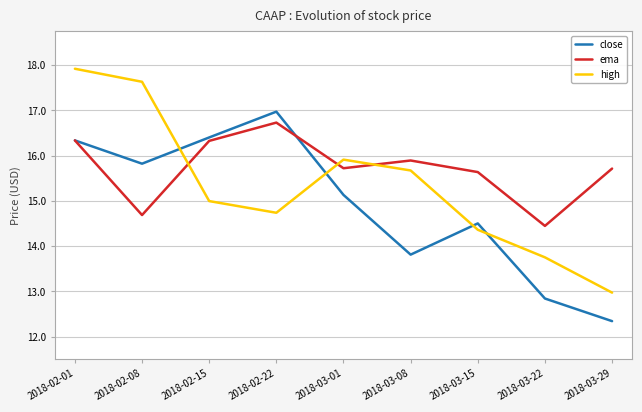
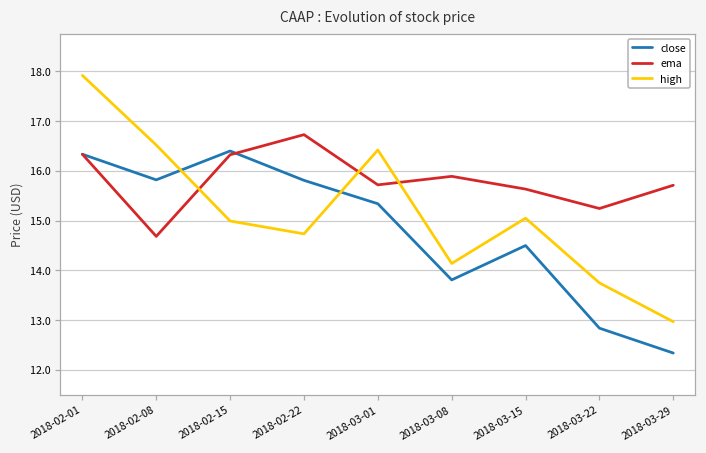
  {
    "close": {
      "2018-02-08": 15.8,
      "2018-02-15": 16.4,
-     "2018-02-22": 17.0,
-     "2018-03-01": 15.1,
+     "2018-02-22": 15.8,
+     "2018-03-01": 15.3,
      "2018-03-08": 13.8,
      "2018-03-15": 14.5,
      "2018-03-22": 12.8,
      "2018-03-29": 12.3
    },
    "ema": {
      "2018-02-08": 14.7,
      "2018-02-15": 16.3,
      "2018-02-22": 16.7,
      "2018-03-01": 15.7,
      "2018-03-08": 15.9,
      "2018-03-15": 15.6,
-     "2018-03-22": 14.4,
+     "2018-03-22": 15.2,
      "2018-03-29": 15.7
    },
    "high": {
      "2018-02-01": 17.9,
-     "2018-02-08": 17.6,
+     "2018-02-08": 16.5,
      "2018-02-15": 15.0,
      "2018-02-22": 14.7,
-     "2018-03-01": 15.9,
-     "2018-03-08": 15.7,
-     "2018-03-15": 14.4,
+     "2018-03-01": 16.4,
+     "2018-03-08": 14.1,
+     "2018-03-15": 15.1,
      "2018-03-22": 13.8,
      "2018-03-29": 13.0
    }
  }
